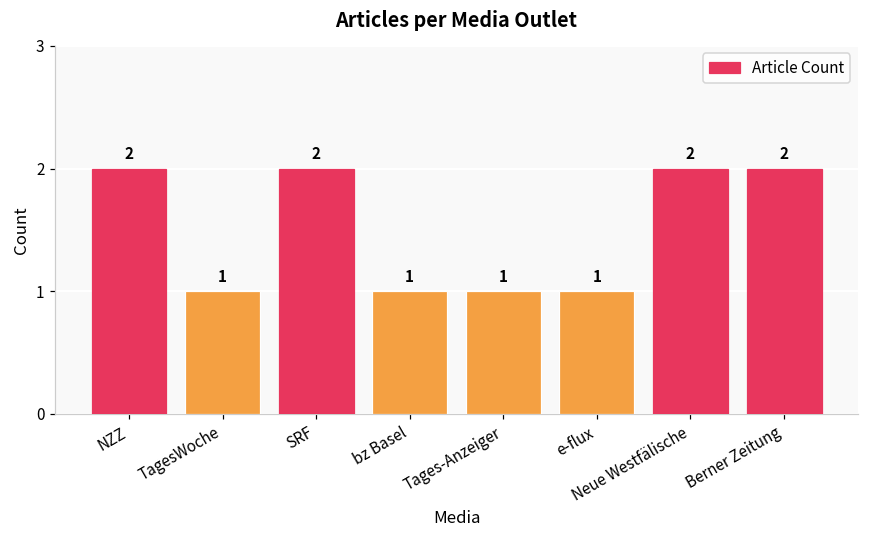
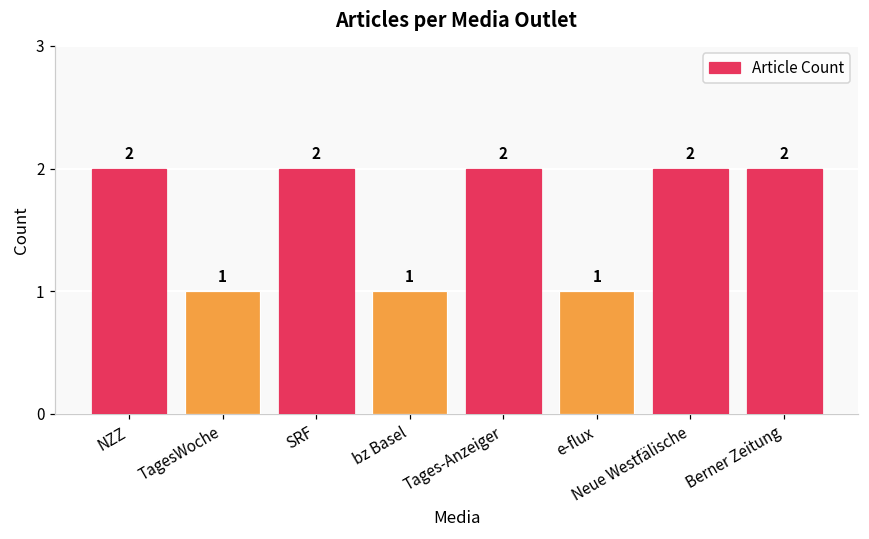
  {
    "NZZ": 2,
    "TagesWoche": 1,
    "SRF": 2,
    "bz Basel": 1,
-   "Tages-Anzeiger": 1,
+   "Tages-Anzeiger": 2,
    "e-flux": 1,
    "Neue Westfälische": 2,
    "Berner Zeitung": 2
  }
